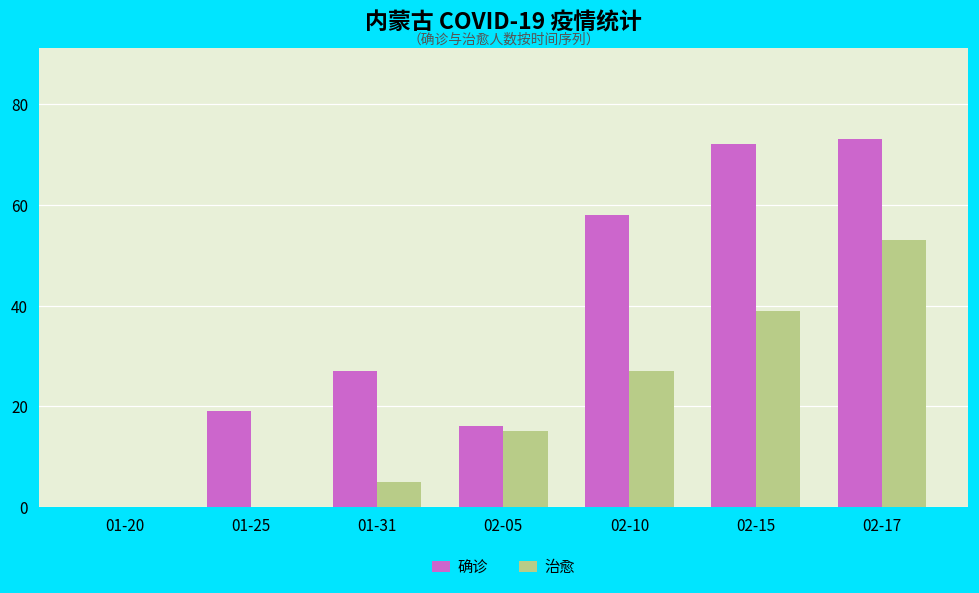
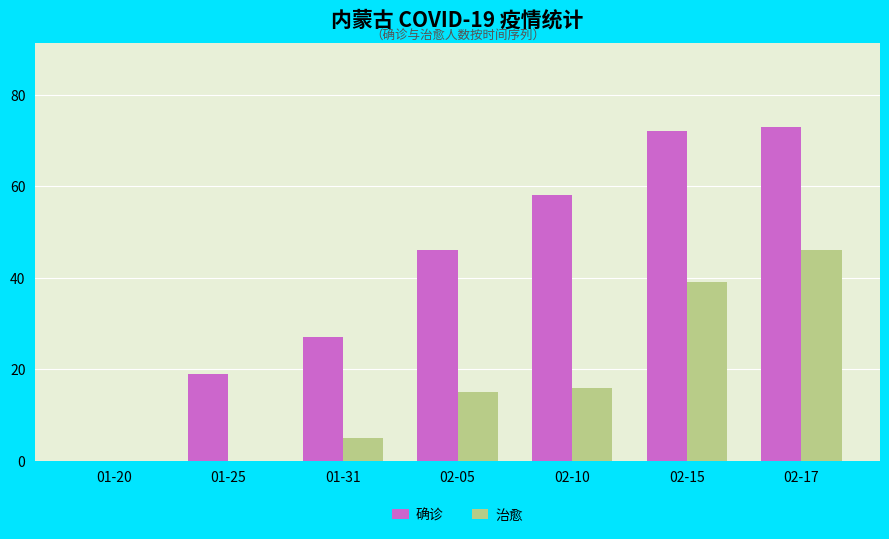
  {
    "确诊": {
      "01-20": 0,
      "01-25": 19,
      "01-31": 27,
-     "02-05": 16,
+     "02-05": 46,
      "02-10": 58,
      "02-15": 72,
      "02-17": 73
    },
    "治愈": {
      "01-20": 0,
      "01-25": 0,
      "01-31": 5,
      "02-05": 15,
-     "02-10": 27,
+     "02-10": 16,
      "02-15": 39,
-     "02-17": 53
+     "02-17": 46
    }
  }
